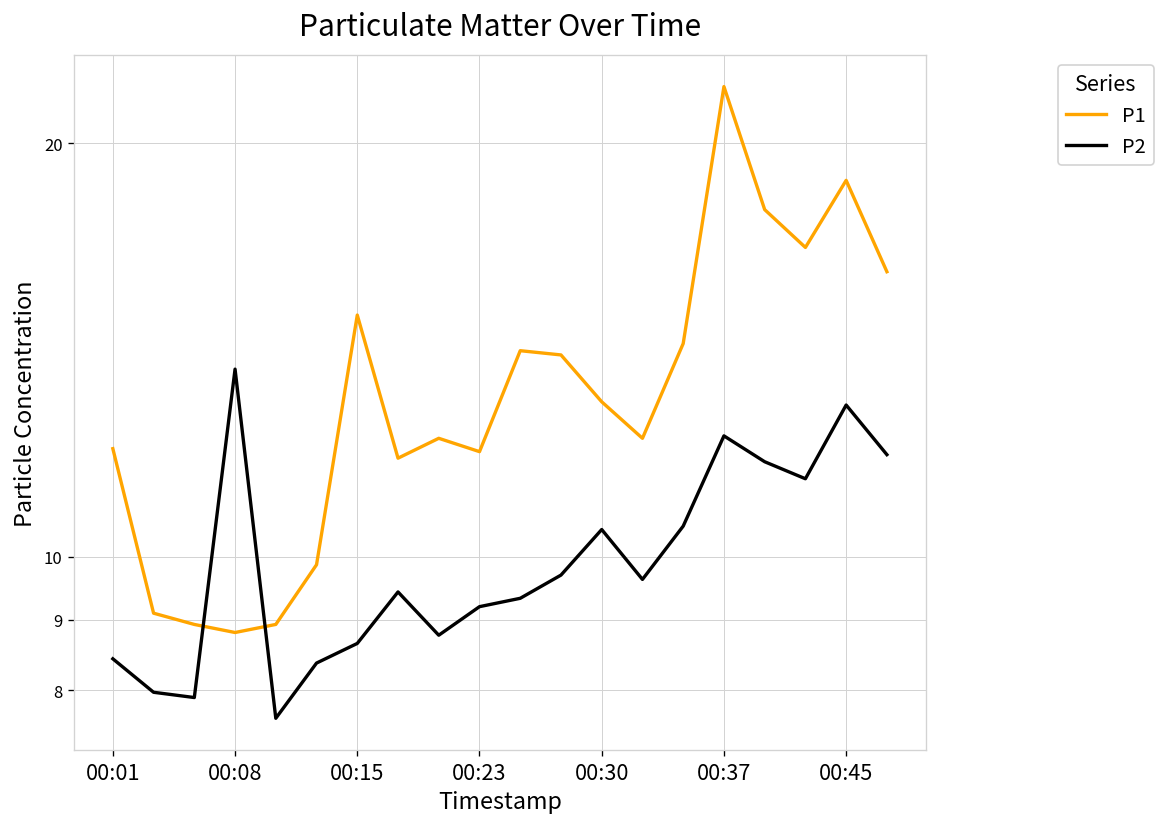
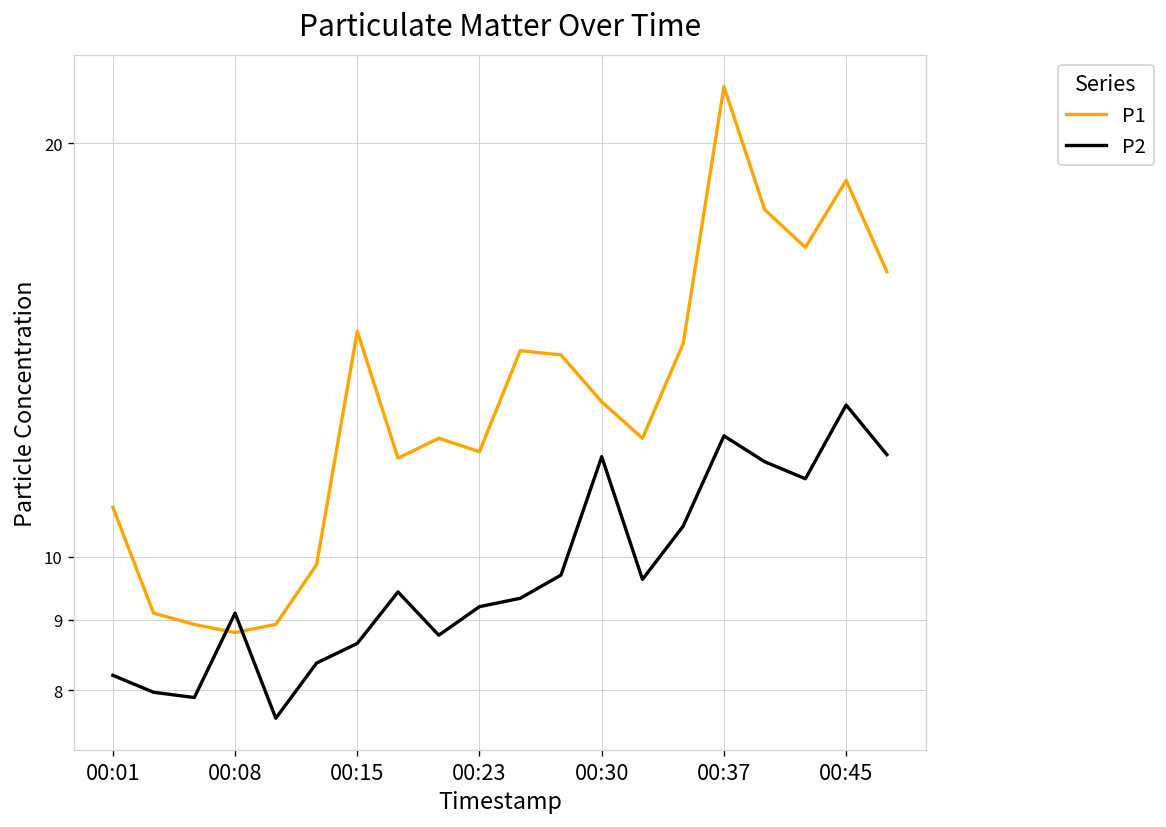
  {
    "P1": {
-     "00:01": 12.0,
+     "00:01": 10.9,
      "00:08": 8.8,
-     "00:15": 15.0,
+     "00:15": 14.6,
      "00:23": 11.9,
      "00:30": 13.0,
      "00:37": 22.0,
      "00:45": 18.8
    },
    "P2": {
-     "00:01": 8.4,
-     "00:08": 13.7,
+     "00:01": 8.2,
+     "00:08": 9.1,
      "00:15": 8.7,
      "00:23": 9.2,
-     "00:30": 10.5,
+     "00:30": 11.8,
      "00:37": 12.3,
      "00:45": 12.9
    }
  }
